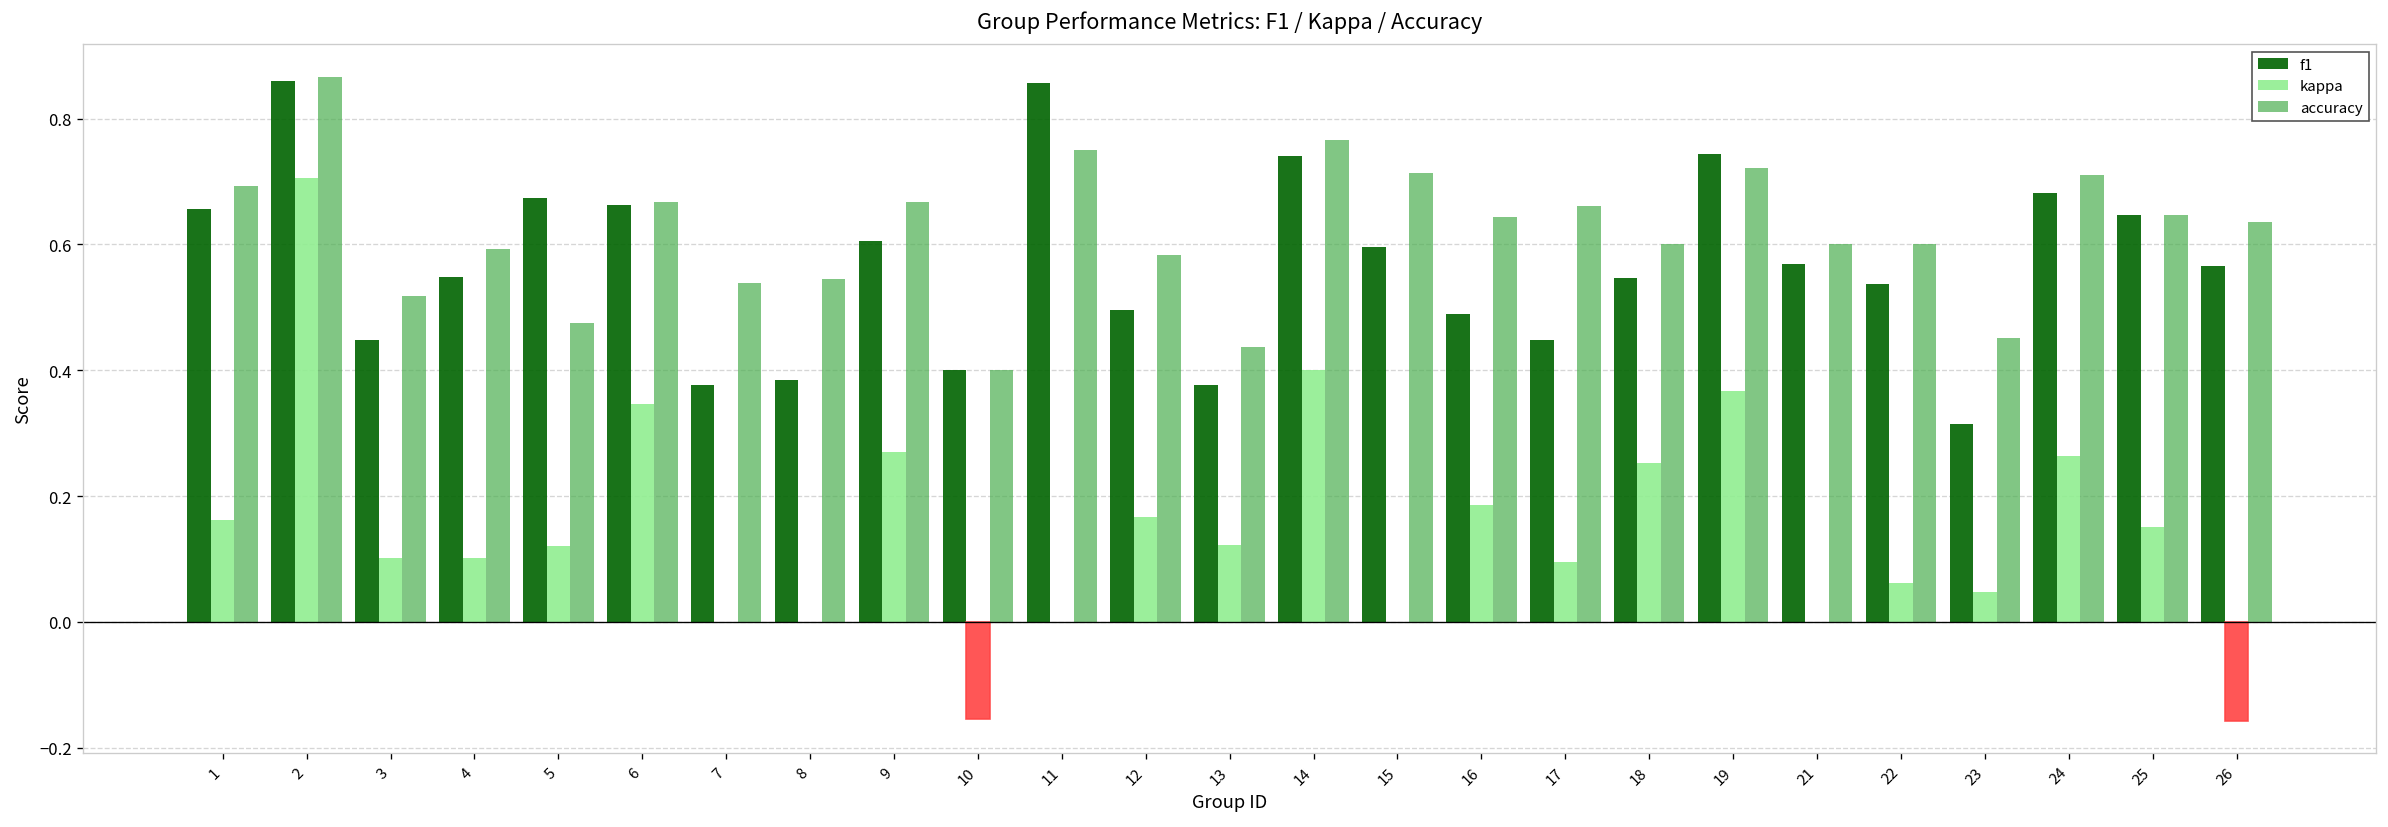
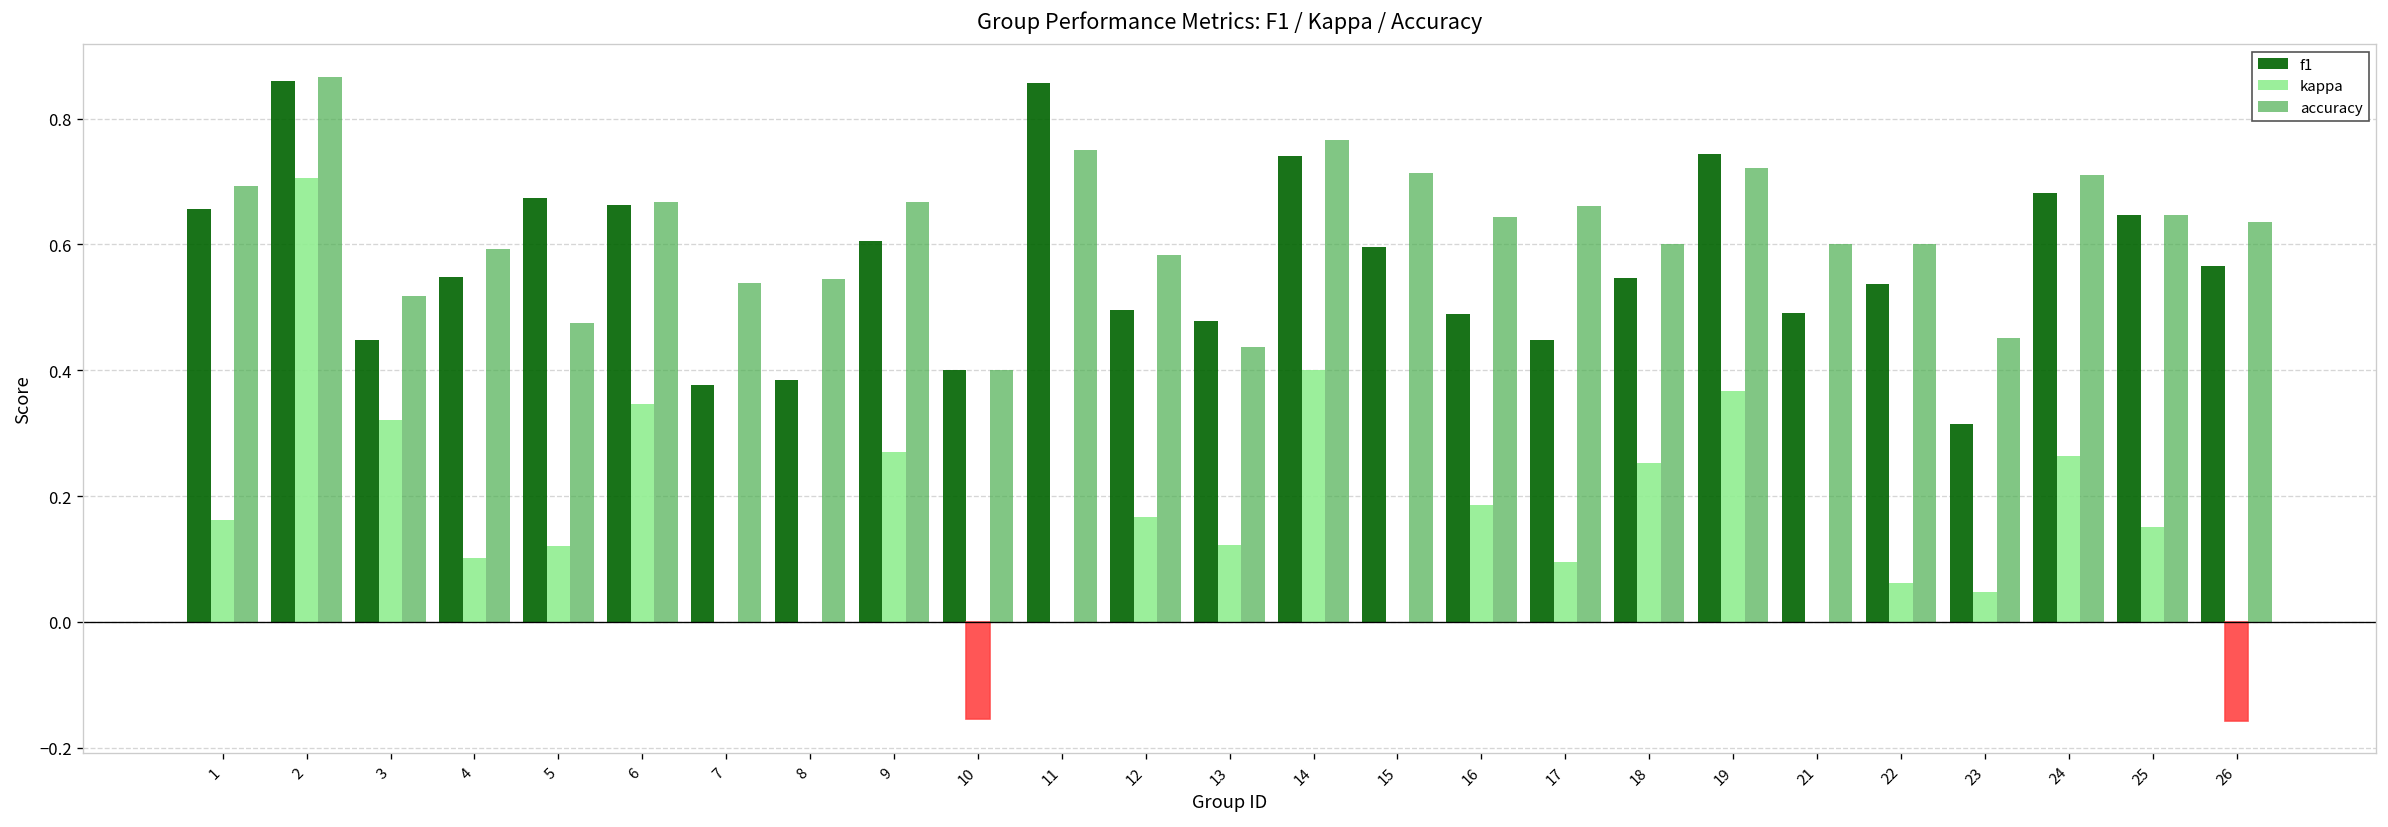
  {
    "f1": {
      "1": 0.66,
      "2": 0.86,
      "3": 0.45,
      "4": 0.55,
      "5": 0.67,
      "6": 0.66,
      "7": 0.38,
      "8": 0.39,
      "9": 0.61,
      "10": 0.40,
      "11": 0.86,
      "12": 0.50,
-     "13": 0.38,
+     "13": 0.48,
      "14": 0.74,
      "15": 0.60,
      "16": 0.49,
      "17": 0.45,
      "18": 0.55,
      "19": 0.74,
-     "21": 0.57,
+     "21": 0.49,
      "22": 0.54,
      "23": 0.31,
      "24": 0.68,
      "25": 0.65,
      "26": 0.57
    },
    "kappa": {
      "1": 0.16,
      "2": 0.71,
-     "3": 0.10,
+     "3": 0.32,
      "4": 0.10,
      "5": 0.12,
      "6": 0.35,
      "7": 0.00,
      "8": 0.00,
      "9": 0.27,
      "10": -0.15,
      "11": 0.00,
      "12": 0.17,
      "13": 0.12,
      "14": 0.40,
      "15": 0.00,
      "16": 0.19,
      "17": 0.09,
      "18": 0.25,
      "19": 0.37,
      "21": 0.00,
      "22": 0.06,
      "23": 0.05,
      "24": 0.26,
      "25": 0.15,
      "26": -0.16
    },
    "accuracy": {
      "1": 0.69,
      "2": 0.87,
      "3": 0.52,
      "4": 0.59,
      "5": 0.48,
      "6": 0.67,
      "7": 0.54,
      "8": 0.55,
      "9": 0.67,
      "10": 0.40,
      "11": 0.75,
      "12": 0.58,
      "13": 0.44,
      "14": 0.77,
      "15": 0.71,
      "16": 0.64,
      "17": 0.66,
      "18": 0.60,
      "19": 0.72,
      "21": 0.60,
      "22": 0.60,
      "23": 0.45,
      "24": 0.71,
      "25": 0.65,
      "26": 0.64
    }
  }
